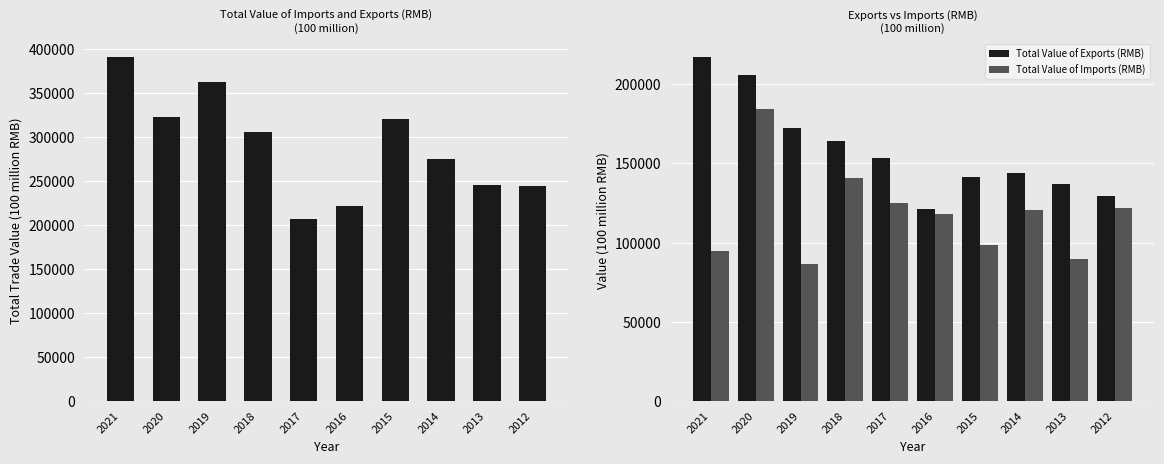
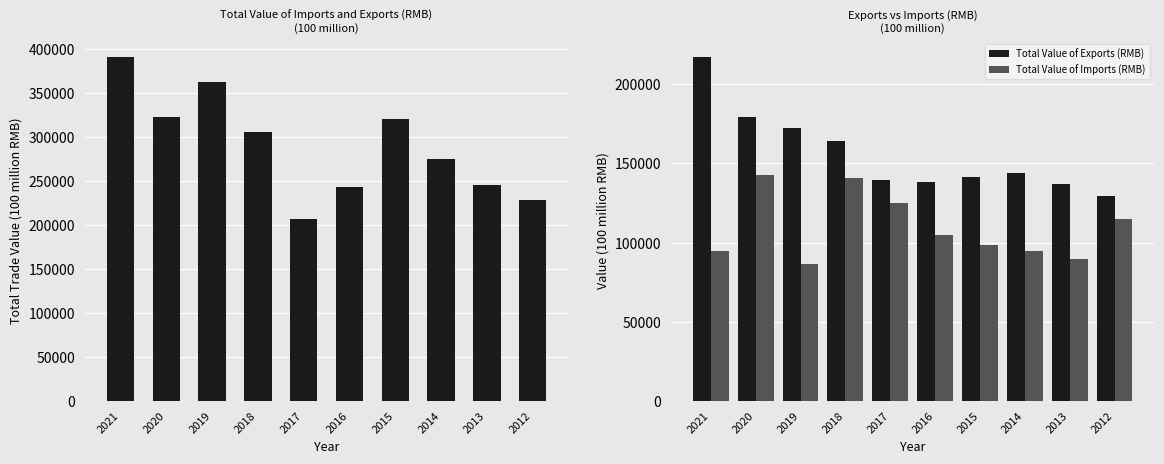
  {
    "Total Value of Imports and Exports (RMB) (100 million)": {
      "2021": 390000,
      "2020": 320000,
      "2019": 360000,
      "2018": 310000,
      "2017": 210000,
-     "2016": 220000,
+     "2016": 240000,
      "2015": 320000,
      "2014": 270000,
      "2013": 250000,
-     "2012": 240000
+     "2012": 230000
    },
    "Exports vs Imports (RMB) (100 million)": {
      "Total Value of Exports (RMB)": {
        "2021": 217000,
-       "2020": 206000,
+       "2020": 179000,
        "2019": 172000,
        "2018": 164000,
-       "2017": 153000,
-       "2016": 121000,
+       "2017": 140000,
+       "2016": 138000,
        "2015": 141000,
        "2014": 144000,
        "2013": 137000,
        "2012": 129000
      },
      "Total Value of Imports (RMB)": {
        "2021": 95000,
-       "2020": 184000,
+       "2020": 143000,
        "2019": 86000,
        "2018": 141000,
        "2017": 125000,
-       "2016": 118000,
+       "2016": 105000,
        "2015": 98000,
-       "2014": 120000,
+       "2014": 94000,
        "2013": 90000,
-       "2012": 122000
+       "2012": 115000
      }
    }
  }
